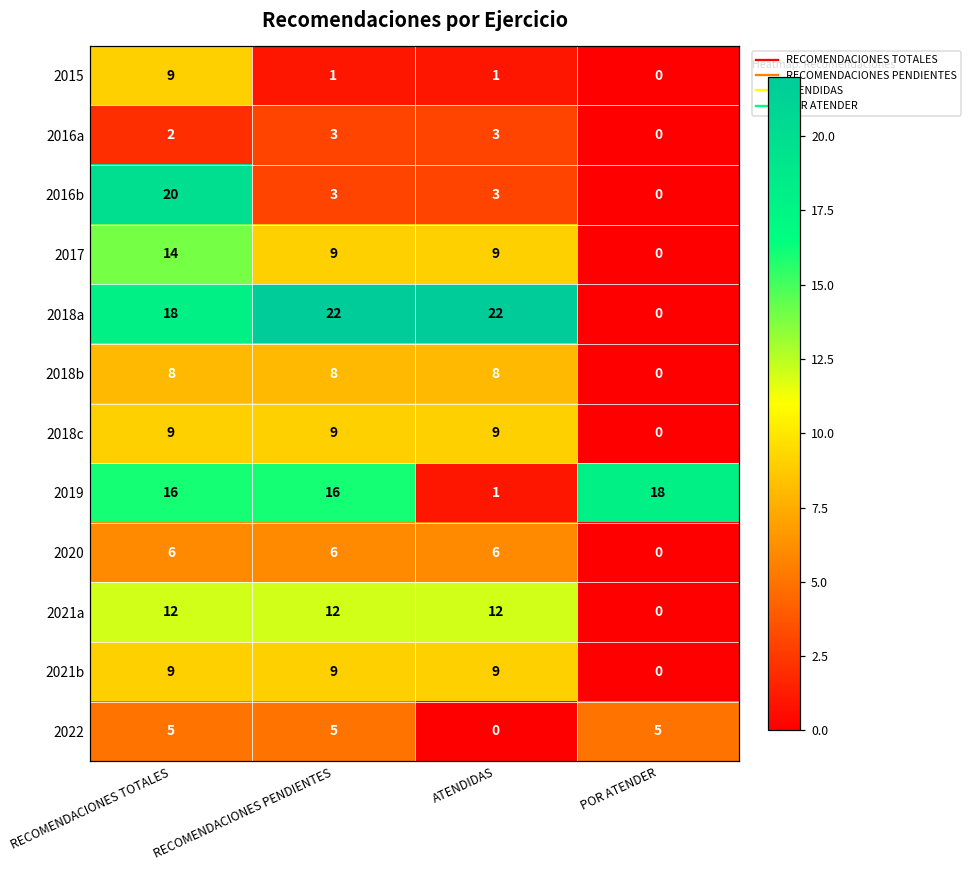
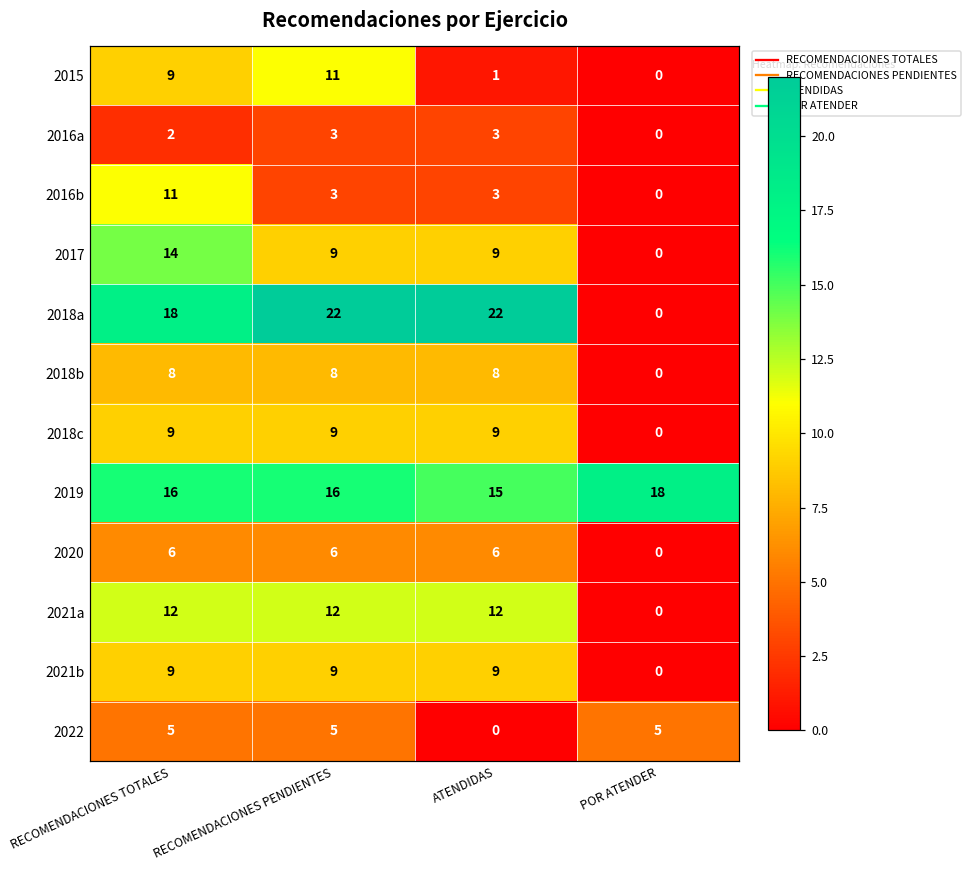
  {
    "2015": {
      "RECOMENDACIONES TOTALES": 9,
-     "RECOMENDACIONES PENDIENTES": 1,
+     "RECOMENDACIONES PENDIENTES": 11,
      "ATENDIDAS": 1,
      "POR ATENDER": 0
    },
    "2016a": {
      "RECOMENDACIONES TOTALES": 2,
      "RECOMENDACIONES PENDIENTES": 3,
      "ATENDIDAS": 3,
      "POR ATENDER": 0
    },
    "2016b": {
-     "RECOMENDACIONES TOTALES": 20,
+     "RECOMENDACIONES TOTALES": 11,
      "RECOMENDACIONES PENDIENTES": 3,
      "ATENDIDAS": 3,
      "POR ATENDER": 0
    },
    "2017": {
      "RECOMENDACIONES TOTALES": 14,
      "RECOMENDACIONES PENDIENTES": 9,
      "ATENDIDAS": 9,
      "POR ATENDER": 0
    },
    "2018a": {
      "RECOMENDACIONES TOTALES": 18,
      "RECOMENDACIONES PENDIENTES": 22,
      "ATENDIDAS": 22,
      "POR ATENDER": 0
    },
    "2018b": {
      "RECOMENDACIONES TOTALES": 8,
      "RECOMENDACIONES PENDIENTES": 8,
      "ATENDIDAS": 8,
      "POR ATENDER": 0
    },
    "2018c": {
      "RECOMENDACIONES TOTALES": 9,
      "RECOMENDACIONES PENDIENTES": 9,
      "ATENDIDAS": 9,
      "POR ATENDER": 0
    },
    "2019": {
      "RECOMENDACIONES TOTALES": 16,
      "RECOMENDACIONES PENDIENTES": 16,
-     "ATENDIDAS": 1,
+     "ATENDIDAS": 15,
      "POR ATENDER": 18
    },
    "2020": {
      "RECOMENDACIONES TOTALES": 6,
      "RECOMENDACIONES PENDIENTES": 6,
      "ATENDIDAS": 6,
      "POR ATENDER": 0
    },
    "2021a": {
      "RECOMENDACIONES TOTALES": 12,
      "RECOMENDACIONES PENDIENTES": 12,
      "ATENDIDAS": 12,
      "POR ATENDER": 0
    },
    "2021b": {
      "RECOMENDACIONES TOTALES": 9,
      "RECOMENDACIONES PENDIENTES": 9,
      "ATENDIDAS": 9,
      "POR ATENDER": 0
    },
    "2022": {
      "RECOMENDACIONES TOTALES": 5,
      "RECOMENDACIONES PENDIENTES": 5,
      "ATENDIDAS": 0,
      "POR ATENDER": 5
    }
  }
